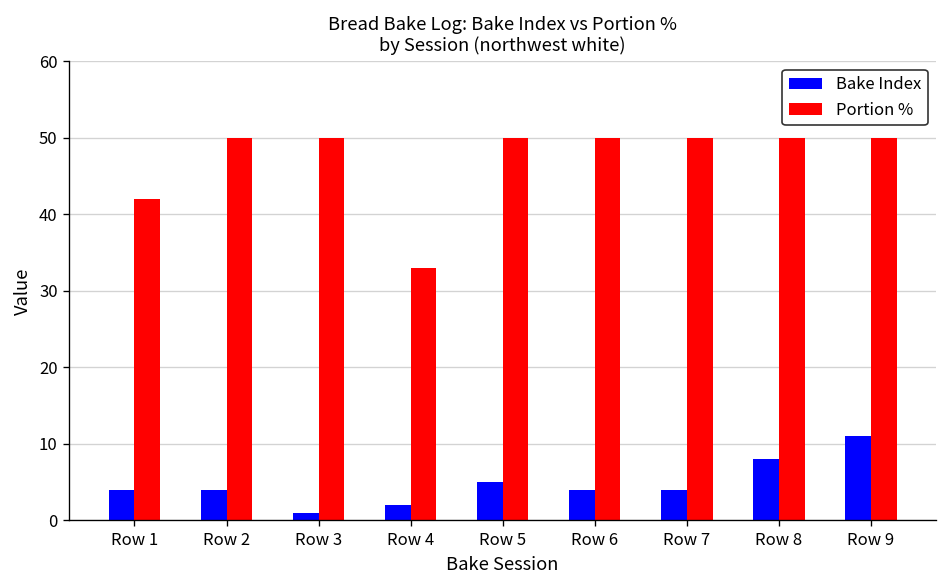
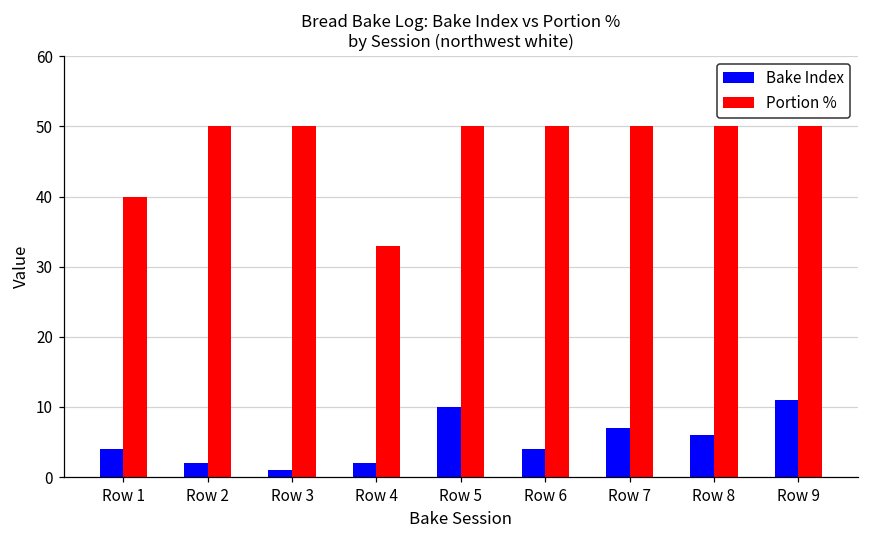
  {
    "Bake Index": {
      "Row 1": 4,
-     "Row 2": 4,
+     "Row 2": 2,
      "Row 3": 1,
      "Row 4": 2,
-     "Row 5": 5,
+     "Row 5": 10,
      "Row 6": 4,
-     "Row 7": 4,
-     "Row 8": 8,
+     "Row 7": 7,
+     "Row 8": 6,
      "Row 9": 11
    },
    "Portion %": {
-     "Row 1": 42,
+     "Row 1": 40,
      "Row 2": 50,
      "Row 3": 50,
      "Row 4": 33,
      "Row 5": 50,
      "Row 6": 50,
      "Row 7": 50,
      "Row 8": 50,
      "Row 9": 50
    }
  }
